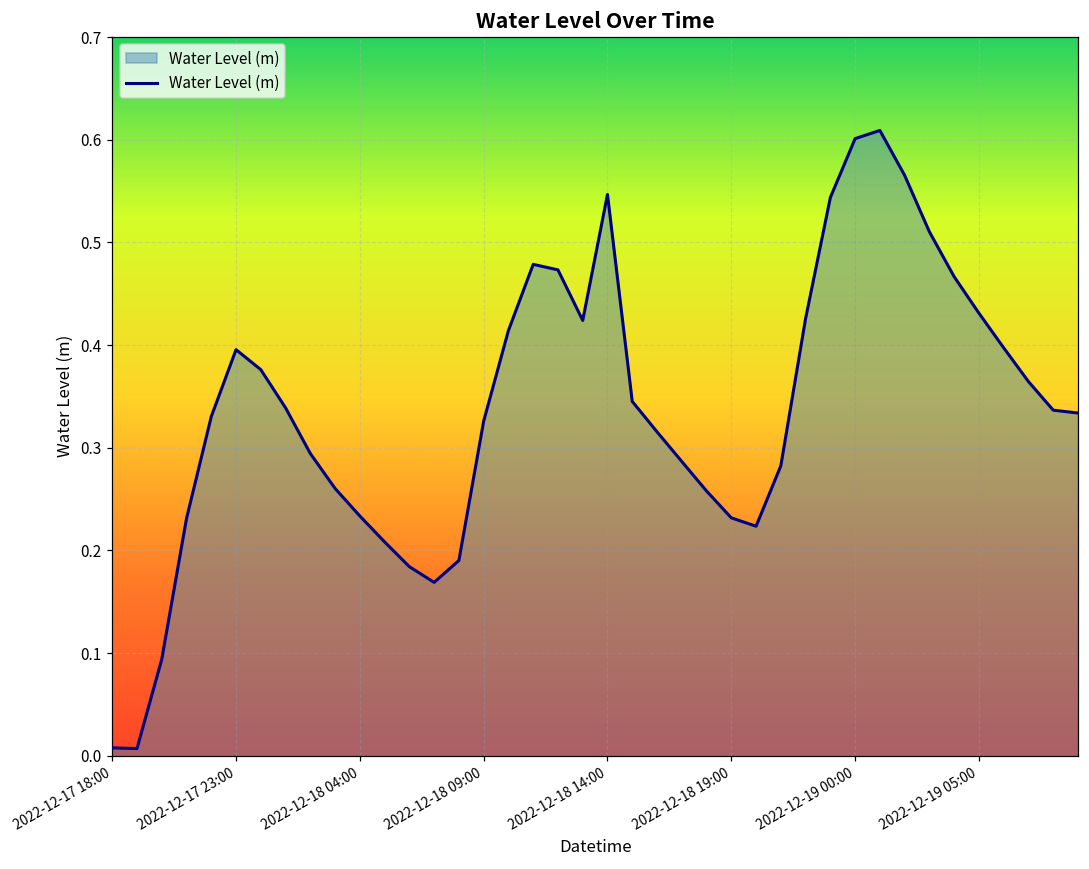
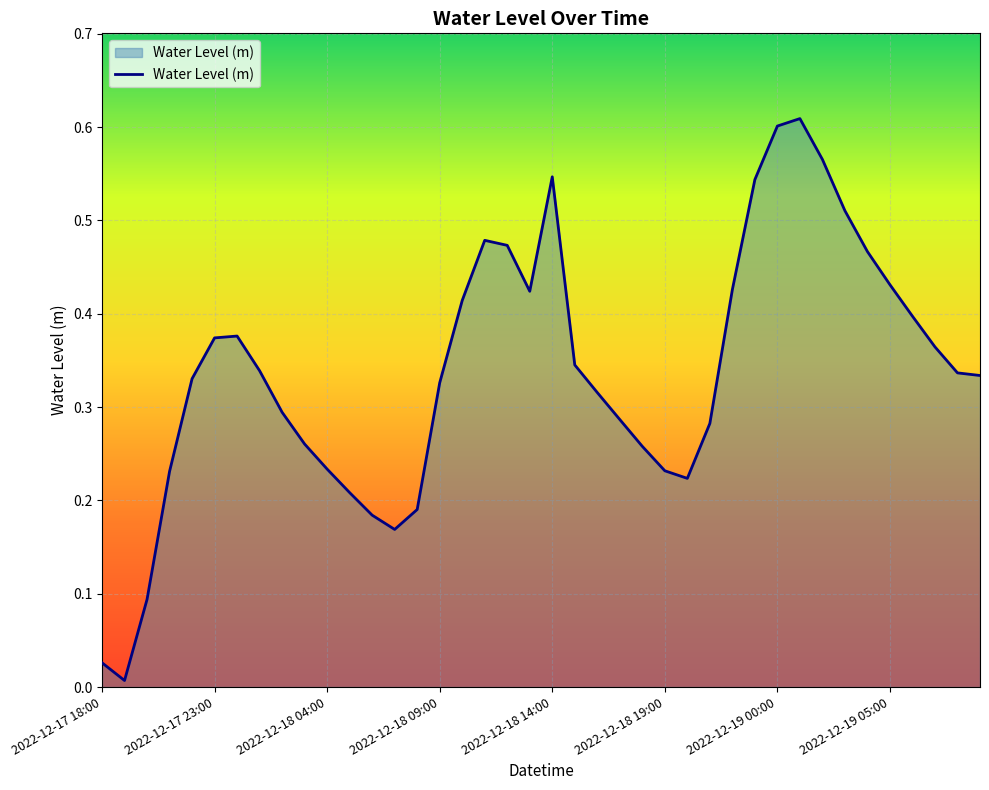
  {
-   "2022-12-17 18:00": 0.01,
-   "2022-12-17 23:00": 0.40,
+   "2022-12-17 18:00": 0.03,
+   "2022-12-17 23:00": 0.37,
    "2022-12-18 04:00": 0.23,
    "2022-12-18 09:00": 0.33,
    "2022-12-18 14:00": 0.55,
    "2022-12-18 19:00": 0.23,
    "2022-12-19 00:00": 0.60,
    "2022-12-19 05:00": 0.43
  }
